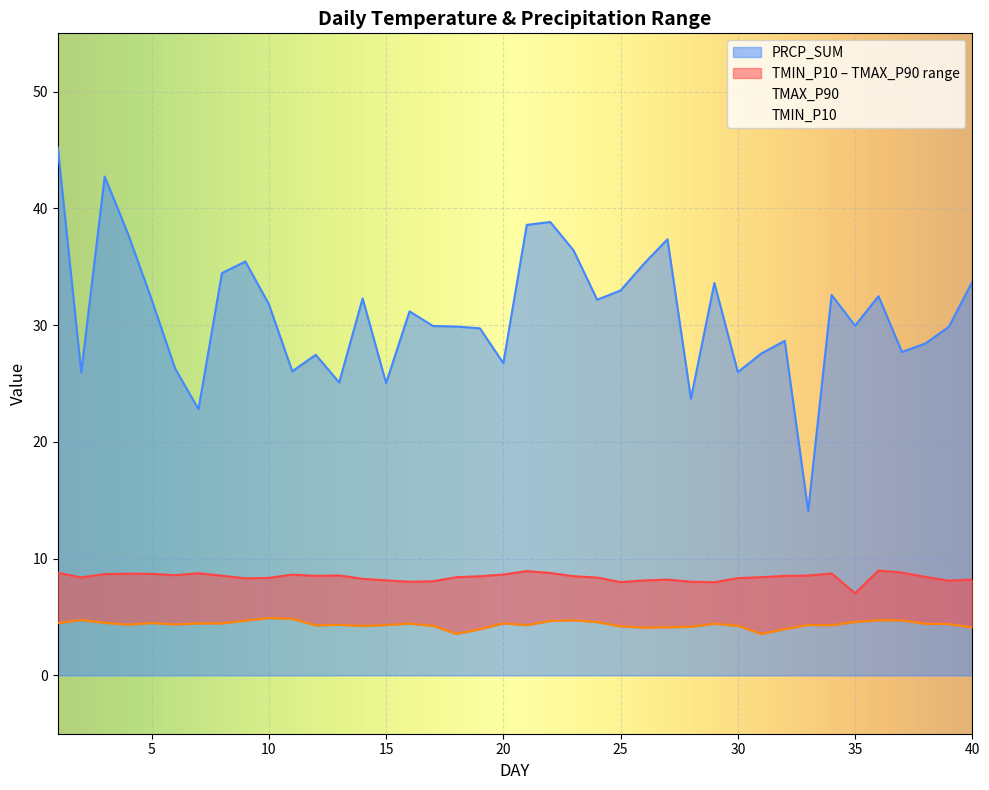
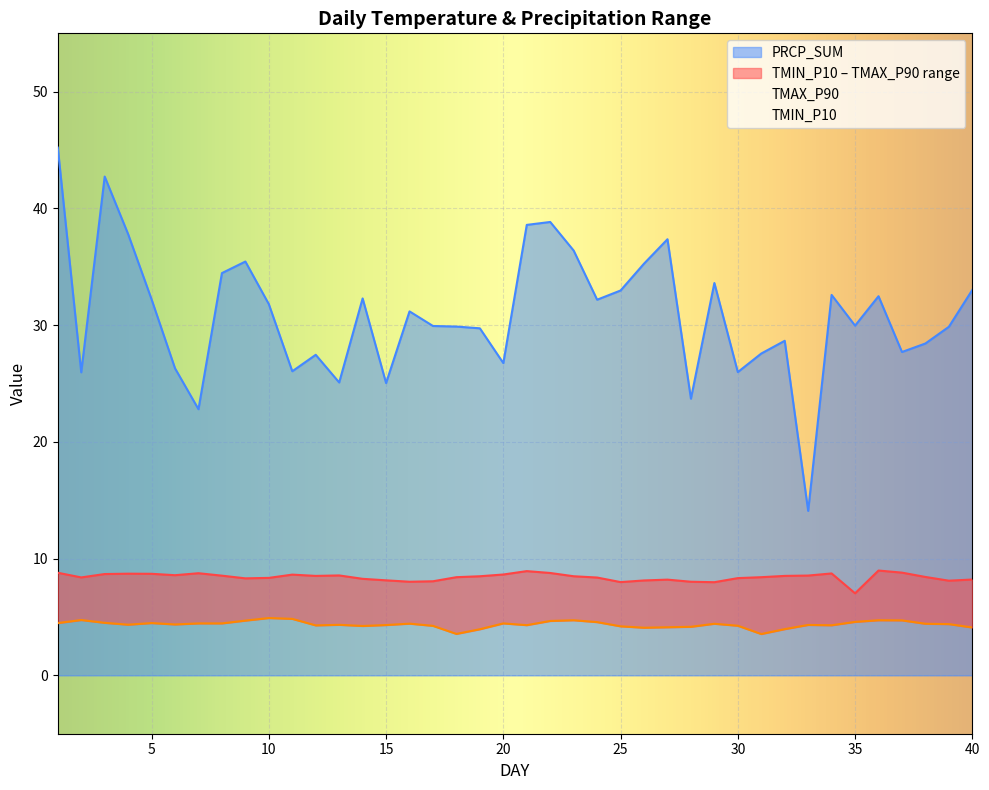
  {
    "PRCP_SUM": {
      "5": 32.2,
      "10": 31.8,
      "15": 25.0,
      "20": 26.8,
      "25": 33.0,
      "30": 26.0,
      "35": 30.0,
-     "40": 33.7
+     "40": 33.0
    },
    "TMIN_P10 – TMAX_P90 range": {
      "5": 8.7,
      "10": 8.4,
      "15": 8.1,
      "20": 8.6,
      "25": 8.0,
      "30": 8.3,
      "35": 7.0,
      "40": 8.2
    },
    "TMIN_P10": {
      "5": 4.5,
      "10": 4.9,
      "15": 4.3,
      "20": 4.5,
      "25": 4.2,
      "30": 4.3,
      "35": 4.6,
      "40": 4.1
    }
  }
